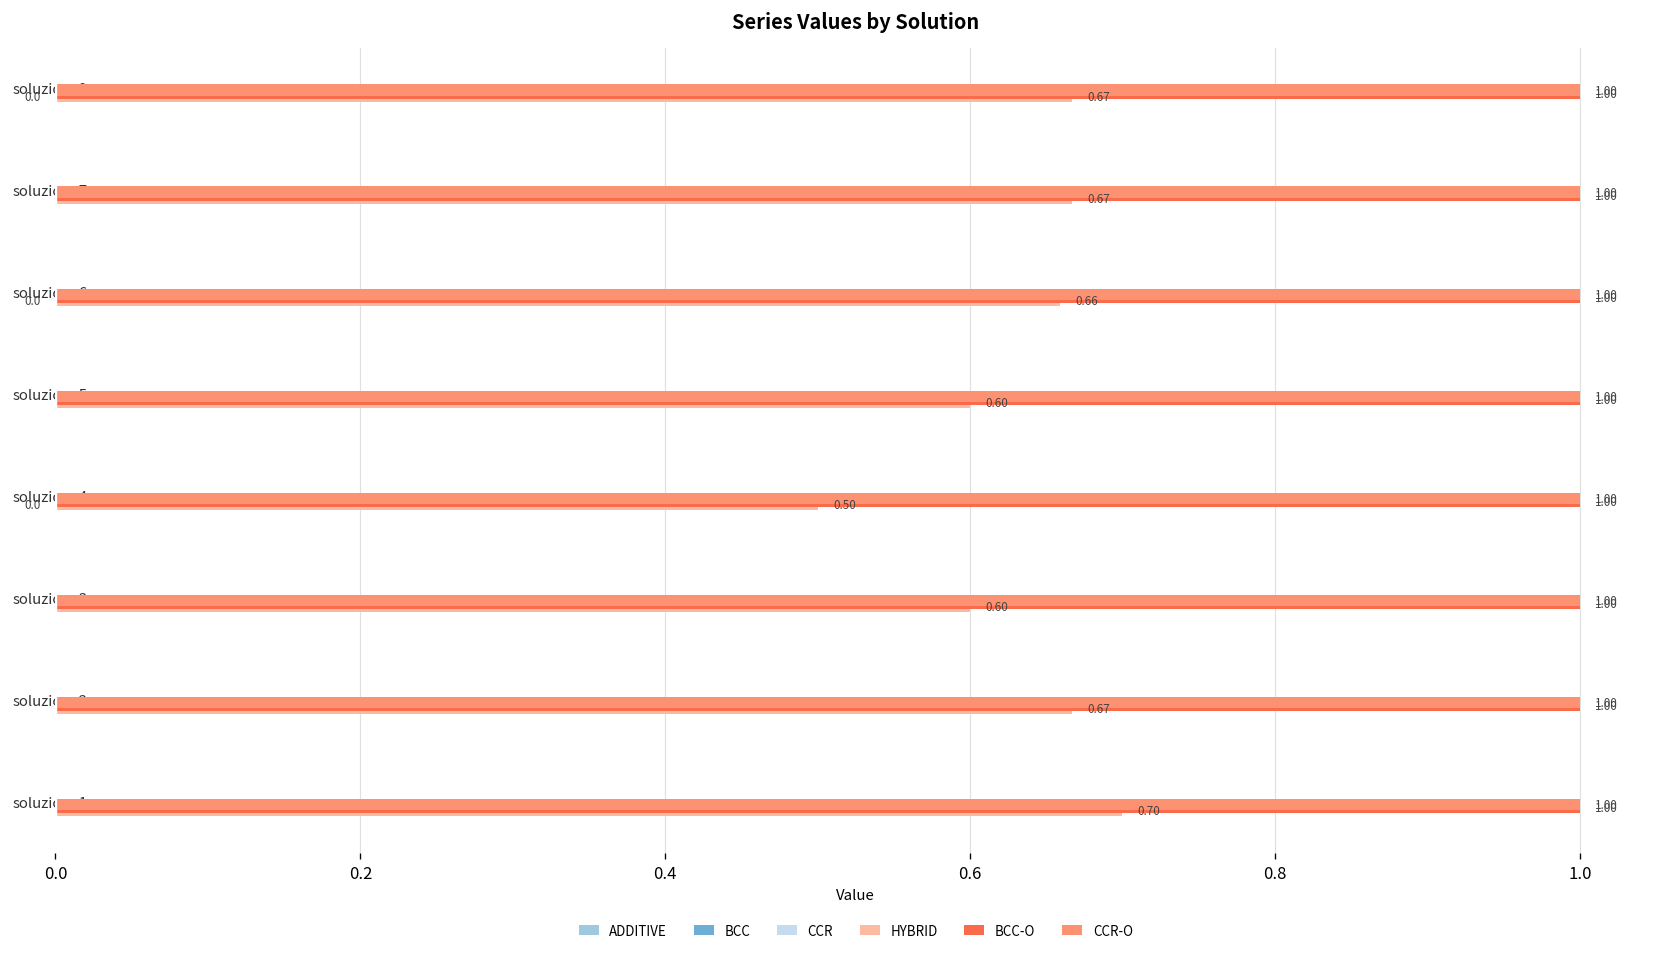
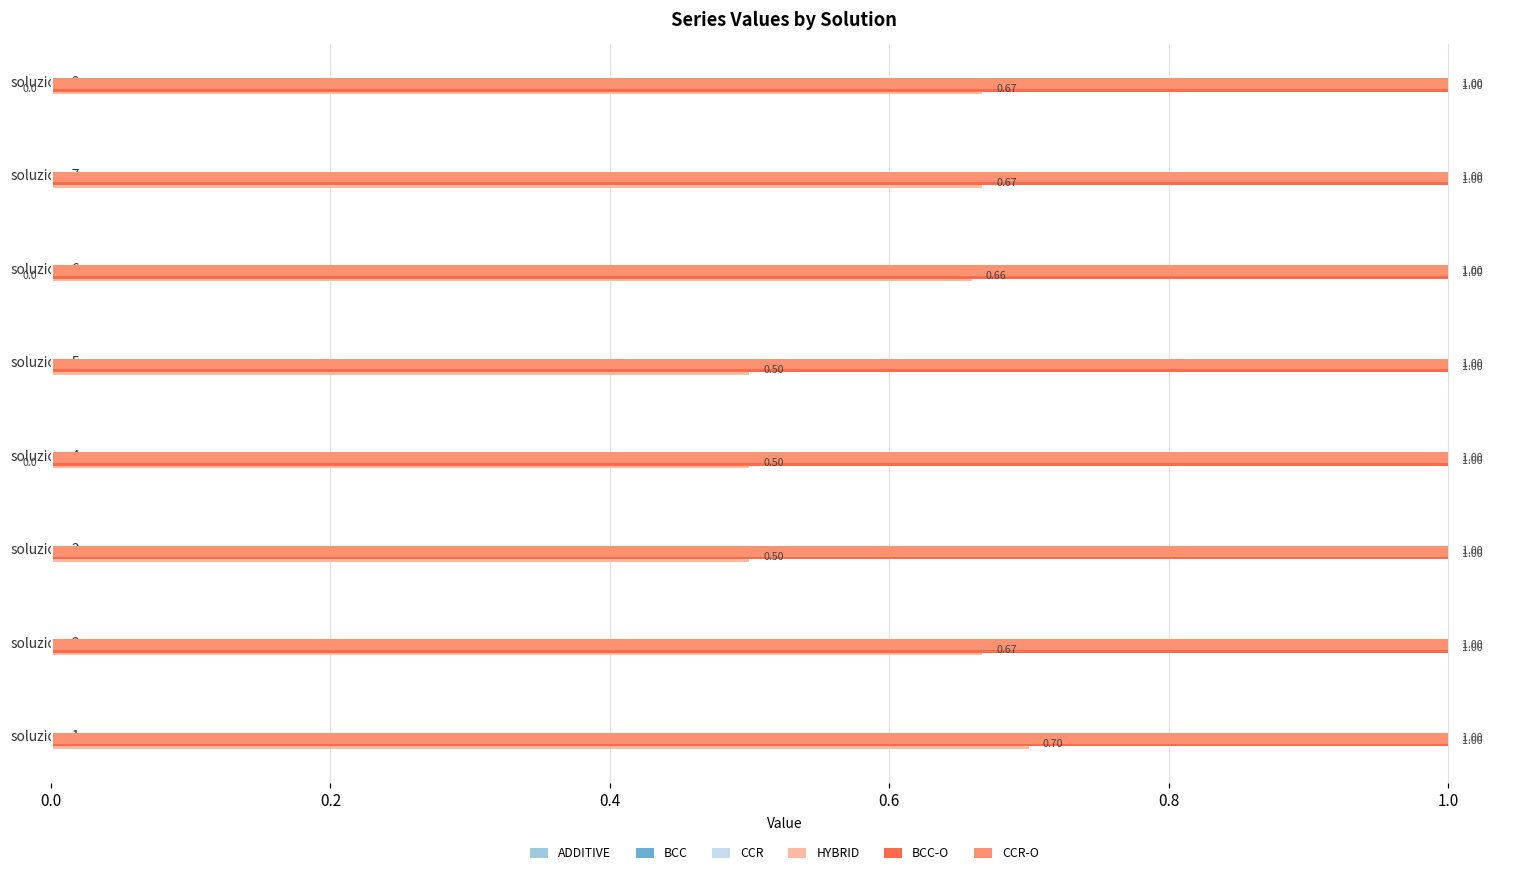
  {
    "HYBRID": {
-     "soluzione5": 0.60,
-     "soluzione3": 0.60
+     "soluzione5": 0.50,
+     "soluzione3": 0.50
    }
  }
